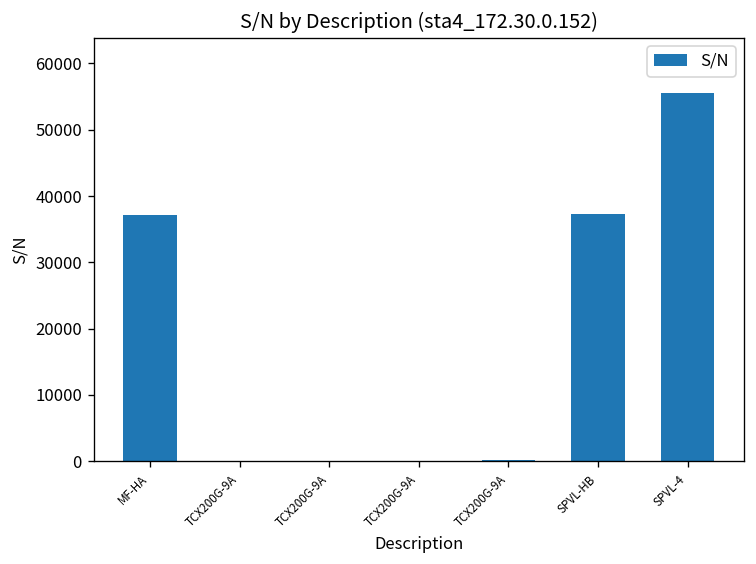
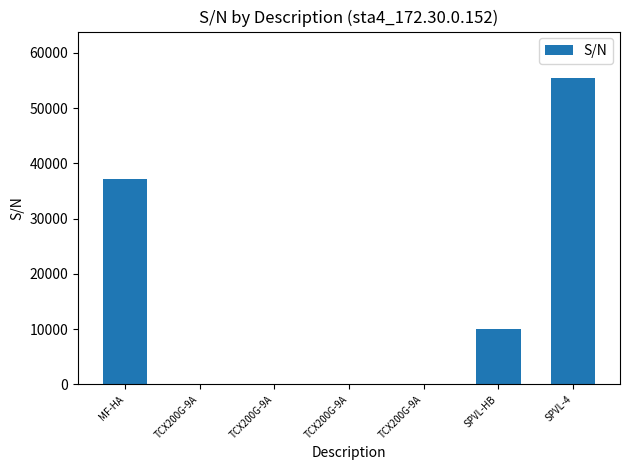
  {
    "MF-HA": 37000,
-   "SPVL-HB": 37000,
+   "SPVL-HB": 10000,
    "SPVL-4": 56000
  }
